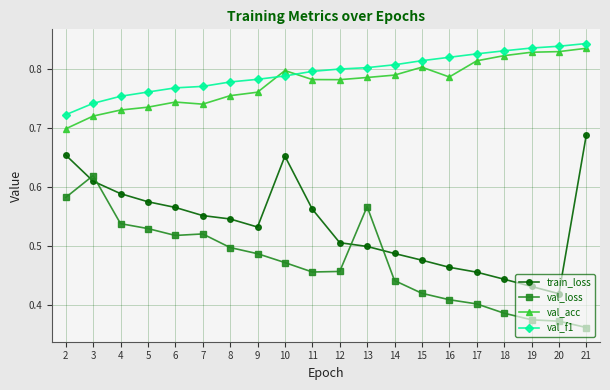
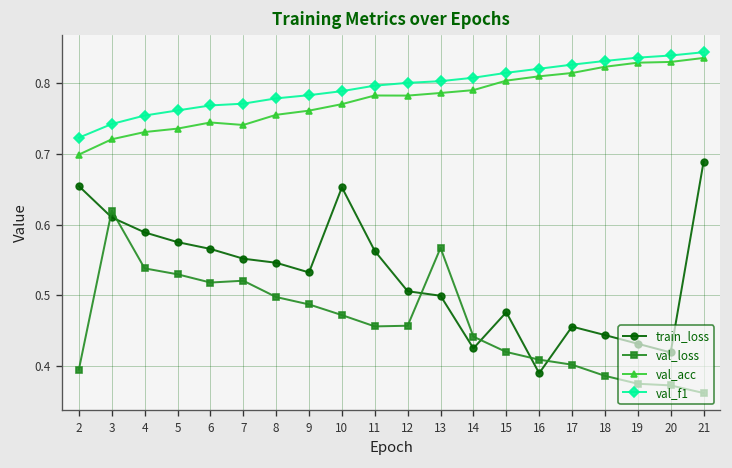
  {
    "train_loss": {
      "2": 0.65,
      "3": 0.61,
      "4": 0.59,
      "5": 0.58,
      "6": 0.57,
      "7": 0.55,
      "8": 0.55,
      "9": 0.53,
      "10": 0.65,
      "11": 0.56,
      "12": 0.51,
      "13": 0.50,
-     "14": 0.49,
+     "14": 0.42,
      "15": 0.48,
-     "16": 0.46,
+     "16": 0.39,
      "17": 0.46,
      "18": 0.44,
      "21": 0.69
    },
    "val_loss": {
-     "2": 0.58,
+     "2": 0.39,
      "3": 0.62,
      "4": 0.54,
      "5": 0.53,
      "6": 0.52,
      "7": 0.52,
      "8": 0.50,
      "9": 0.49,
      "10": 0.47,
      "11": 0.46,
      "12": 0.46,
      "13": 0.57,
      "14": 0.44,
      "15": 0.42,
      "16": 0.41,
      "17": 0.40,
      "18": 0.39
    },
    "val_acc": {
      "2": 0.70,
      "3": 0.72,
      "4": 0.73,
      "5": 0.74,
      "6": 0.74,
      "7": 0.74,
      "8": 0.76,
      "9": 0.76,
-     "10": 0.80,
+     "10": 0.77,
      "11": 0.78,
      "12": 0.78,
      "13": 0.79,
      "14": 0.79,
      "15": 0.80,
-     "16": 0.79,
+     "16": 0.81,
      "17": 0.81,
      "18": 0.82,
      "19": 0.83,
      "20": 0.83,
      "21": 0.84
    },
    "val_f1": {
      "2": 0.72,
      "3": 0.74,
      "4": 0.75,
      "5": 0.76,
      "6": 0.77,
      "7": 0.77,
      "8": 0.78,
      "9": 0.78,
      "10": 0.79,
      "11": 0.80,
      "12": 0.80,
      "13": 0.80,
      "14": 0.81,
      "15": 0.81,
      "16": 0.82,
      "17": 0.83,
      "18": 0.83,
      "19": 0.84,
      "20": 0.84,
      "21": 0.84
    }
  }
